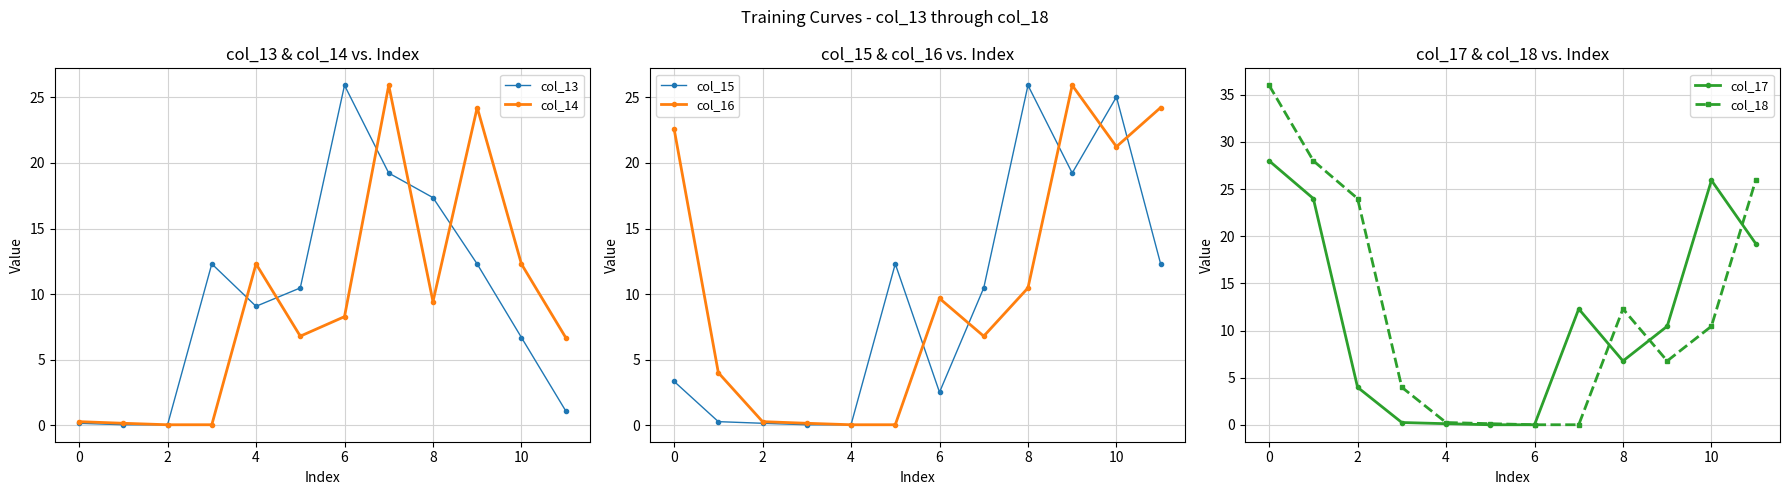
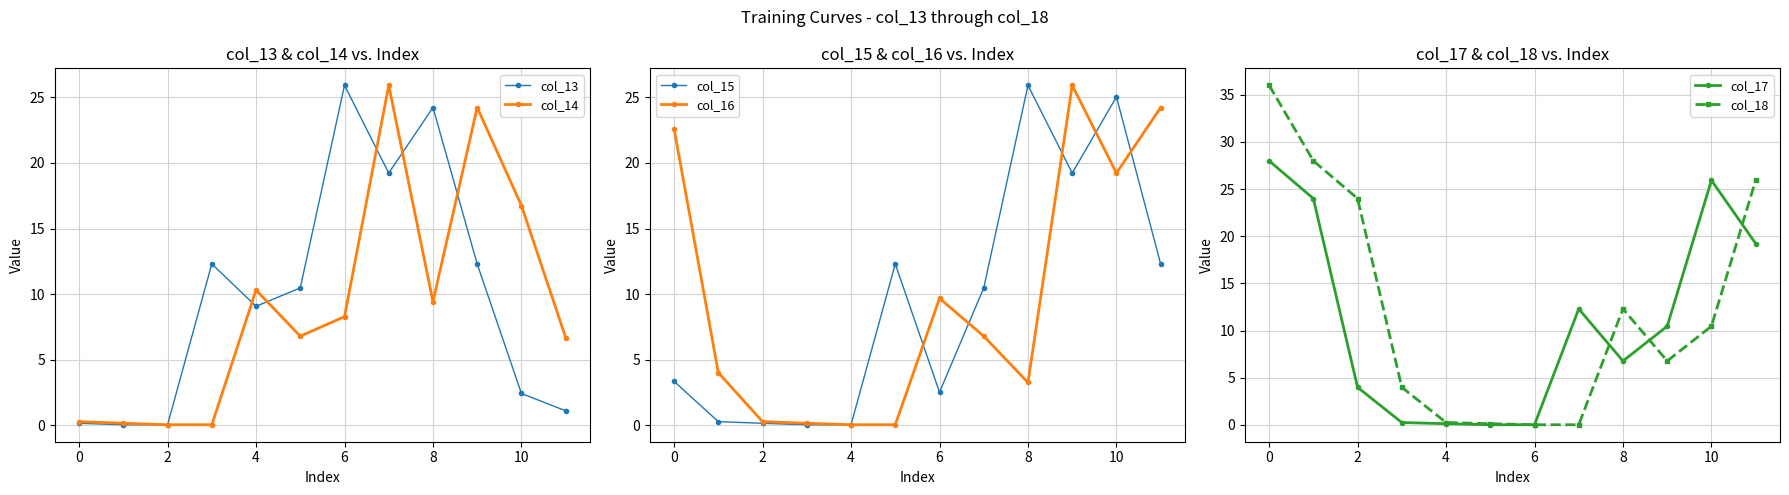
  {
    "col_13 & col_14 vs. Index": {
      "col_13": {
        "4": 9.1,
        "6": 25.9,
-       "8": 17.4,
-       "10": 6.7
+       "8": 24.2,
+       "10": 2.4
      },
      "col_14": {
-       "4": 12.3,
+       "4": 10.3,
        "6": 8.3,
        "8": 9.4,
-       "10": 12.3
+       "10": 16.8
      }
    },
    "col_15 & col_16 vs. Index": {
      "col_15": {
        "0": 3.3,
        "6": 2.5,
        "8": 25.9,
        "10": 25.0
      },
      "col_16": {
        "0": 22.6,
        "6": 9.7,
-       "8": 10.5,
-       "10": 21.2
+       "8": 3.3,
+       "10": 19.2
      }
    }
  }
